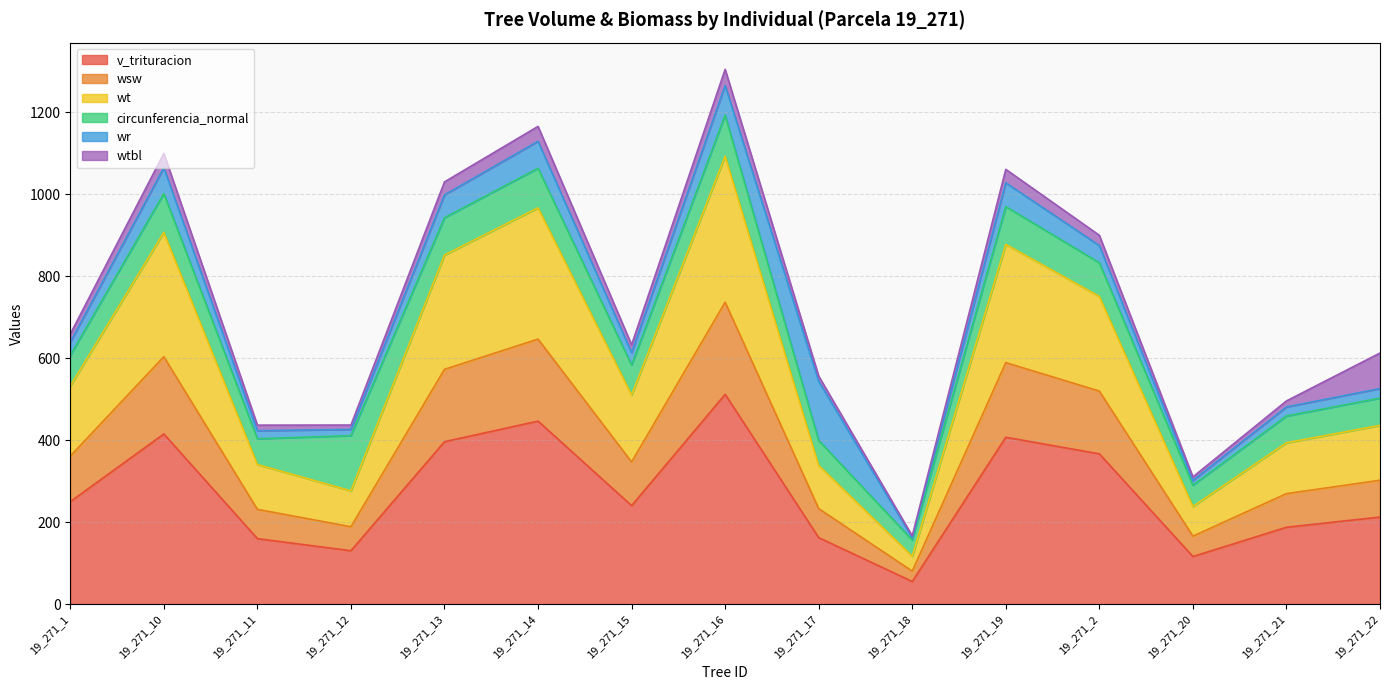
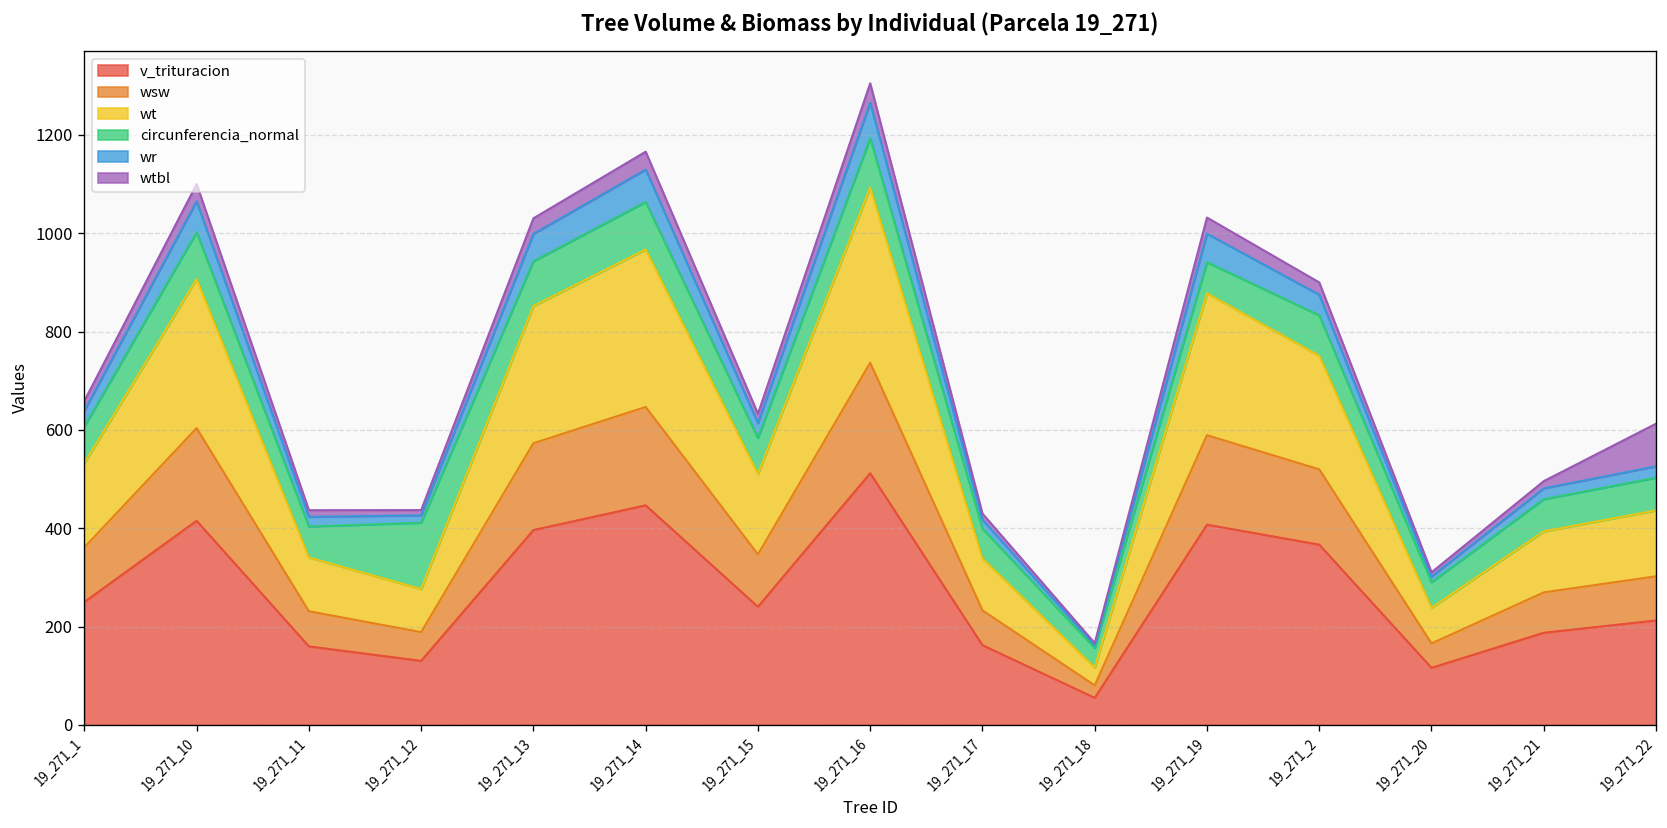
  {
    "wt": {
      "19_271_1": 170,
      "19_271_10": 300,
      "19_271_11": 110,
      "19_271_12": 90,
      "19_271_13": 280,
      "19_271_14": 320,
      "19_271_15": 160,
      "19_271_16": 360,
      "19_271_17": 110,
      "19_271_18": 40,
      "19_271_19": 290,
      "19_271_2": 230,
      "19_271_20": 70,
      "19_271_21": 120,
      "19_271_22": 130
    },
    "circunferencia_normal": {
      "19_271_1": 70,
      "19_271_10": 90,
      "19_271_11": 60,
      "19_271_12": 130,
      "19_271_13": 90,
      "19_271_14": 100,
      "19_271_15": 70,
      "19_271_16": 100,
      "19_271_17": 60,
-     "19_271_19": 90,
+     "19_271_19": 60,
      "19_271_2": 80,
      "19_271_20": 50,
      "19_271_21": 70,
      "19_271_22": 70
    },
    "wr": {
      "19_271_1": 30,
      "19_271_11": 20,
      "19_271_12": 20,
      "19_271_13": 60,
      "19_271_14": 70,
      "19_271_15": 30,
      "19_271_16": 70,
-     "19_271_17": 140,
+     "19_271_17": 20,
      "19_271_19": 60,
      "19_271_2": 40,
      "19_271_20": 10,
      "19_271_21": 20,
      "19_271_22": 20
    },
    "wtbl": {
      "19_271_1": 20,
      "19_271_11": 10,
      "19_271_12": 10,
      "19_271_13": 30,
      "19_271_14": 40,
      "19_271_15": 20,
      "19_271_16": 40,
      "19_271_17": 10,
      "19_271_19": 30,
      "19_271_2": 30,
      "19_271_20": 10,
      "19_271_21": 10,
      "19_271_22": 90
    }
  }
